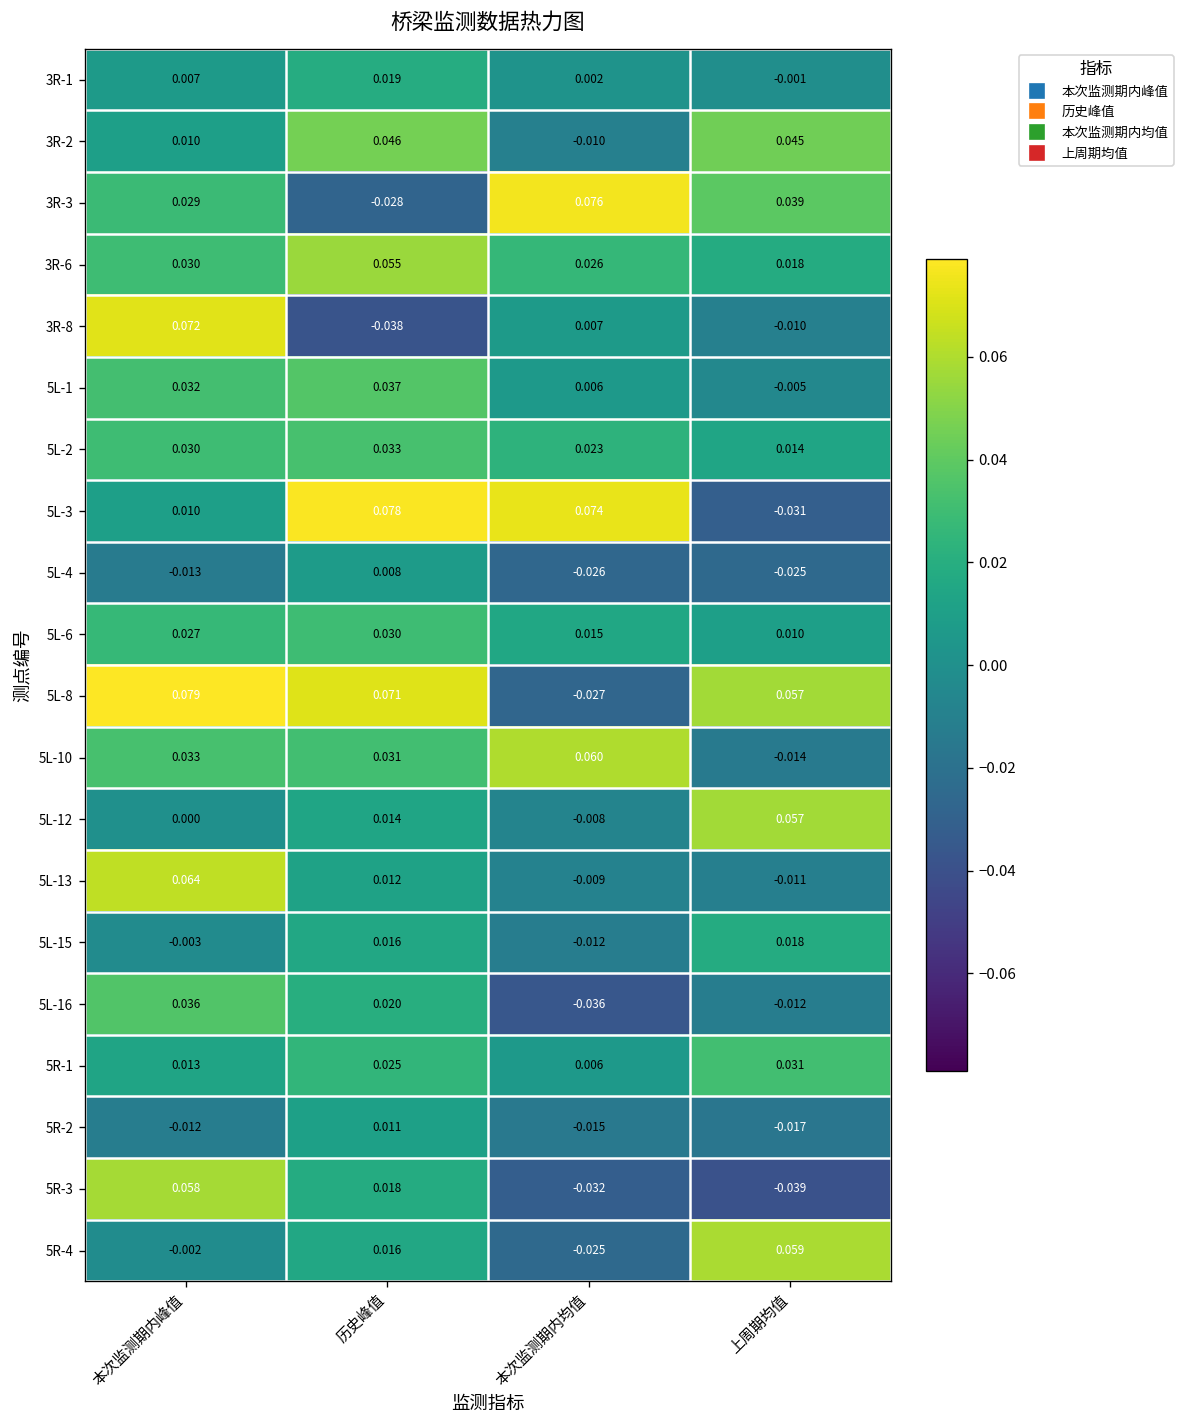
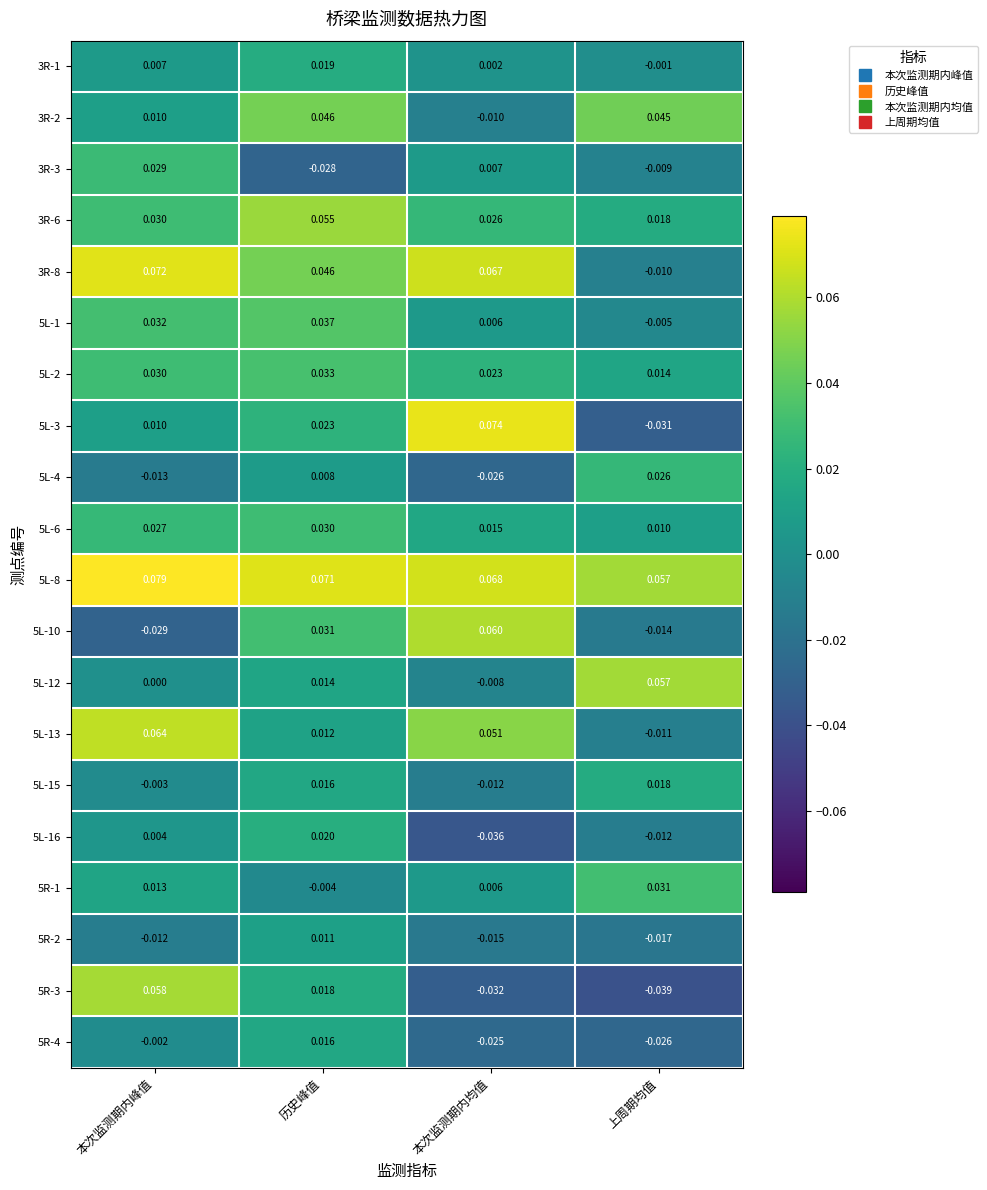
  {
    "3R-1": {
      "本次监测期内峰值": 0.007,
      "历史峰值": 0.019,
      "本次监测期内均值": 0.002,
      "上周期均值": -0.001
    },
    "3R-2": {
      "本次监测期内峰值": 0.010,
      "历史峰值": 0.046,
      "本次监测期内均值": -0.010,
      "上周期均值": 0.045
    },
    "3R-3": {
      "本次监测期内峰值": 0.029,
      "历史峰值": -0.028,
-     "本次监测期内均值": 0.076,
-     "上周期均值": 0.039
+     "本次监测期内均值": 0.007,
+     "上周期均值": -0.009
    },
    "3R-6": {
      "本次监测期内峰值": 0.030,
      "历史峰值": 0.055,
      "本次监测期内均值": 0.026,
      "上周期均值": 0.018
    },
    "3R-8": {
      "本次监测期内峰值": 0.072,
-     "历史峰值": -0.038,
-     "本次监测期内均值": 0.007,
+     "历史峰值": 0.046,
+     "本次监测期内均值": 0.067,
      "上周期均值": -0.010
    },
    "5L-1": {
      "本次监测期内峰值": 0.032,
      "历史峰值": 0.037,
      "本次监测期内均值": 0.006,
      "上周期均值": -0.005
    },
    "5L-2": {
      "本次监测期内峰值": 0.030,
      "历史峰值": 0.033,
      "本次监测期内均值": 0.023,
      "上周期均值": 0.014
    },
    "5L-3": {
      "本次监测期内峰值": 0.010,
-     "历史峰值": 0.078,
+     "历史峰值": 0.023,
      "本次监测期内均值": 0.074,
      "上周期均值": -0.031
    },
    "5L-4": {
      "本次监测期内峰值": -0.013,
      "历史峰值": 0.008,
      "本次监测期内均值": -0.026,
-     "上周期均值": -0.025
+     "上周期均值": 0.026
    },
    "5L-6": {
      "本次监测期内峰值": 0.027,
      "历史峰值": 0.030,
      "本次监测期内均值": 0.015,
      "上周期均值": 0.010
    },
    "5L-8": {
      "本次监测期内峰值": 0.079,
      "历史峰值": 0.071,
-     "本次监测期内均值": -0.027,
+     "本次监测期内均值": 0.068,
      "上周期均值": 0.057
    },
    "5L-10": {
-     "本次监测期内峰值": 0.033,
+     "本次监测期内峰值": -0.029,
      "历史峰值": 0.031,
      "本次监测期内均值": 0.060,
      "上周期均值": -0.014
    },
    "5L-12": {
      "本次监测期内峰值": 0.000,
      "历史峰值": 0.014,
      "本次监测期内均值": -0.008,
      "上周期均值": 0.057
    },
    "5L-13": {
      "本次监测期内峰值": 0.064,
      "历史峰值": 0.012,
-     "本次监测期内均值": -0.009,
+     "本次监测期内均值": 0.051,
      "上周期均值": -0.011
    },
    "5L-15": {
      "本次监测期内峰值": -0.003,
      "历史峰值": 0.016,
      "本次监测期内均值": -0.012,
      "上周期均值": 0.018
    },
    "5L-16": {
-     "本次监测期内峰值": 0.036,
+     "本次监测期内峰值": 0.004,
      "历史峰值": 0.020,
      "本次监测期内均值": -0.036,
      "上周期均值": -0.012
    },
    "5R-1": {
      "本次监测期内峰值": 0.013,
-     "历史峰值": 0.025,
+     "历史峰值": -0.004,
      "本次监测期内均值": 0.006,
      "上周期均值": 0.031
    },
    "5R-2": {
      "本次监测期内峰值": -0.012,
      "历史峰值": 0.011,
      "本次监测期内均值": -0.015,
      "上周期均值": -0.017
    },
    "5R-3": {
      "本次监测期内峰值": 0.058,
      "历史峰值": 0.018,
      "本次监测期内均值": -0.032,
      "上周期均值": -0.039
    },
    "5R-4": {
      "本次监测期内峰值": -0.002,
      "历史峰值": 0.016,
      "本次监测期内均值": -0.025,
-     "上周期均值": 0.059
+     "上周期均值": -0.026
    }
  }
